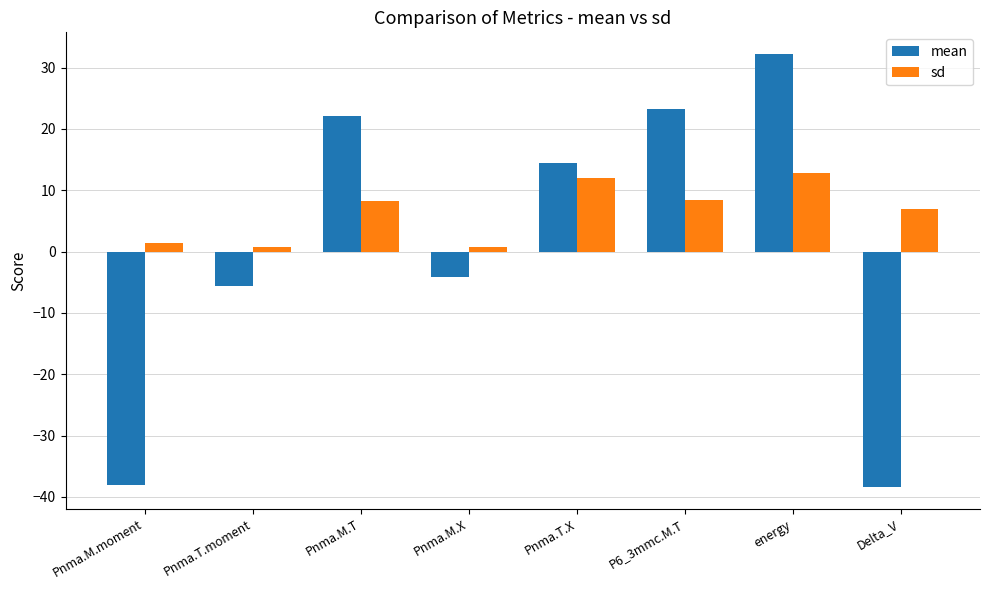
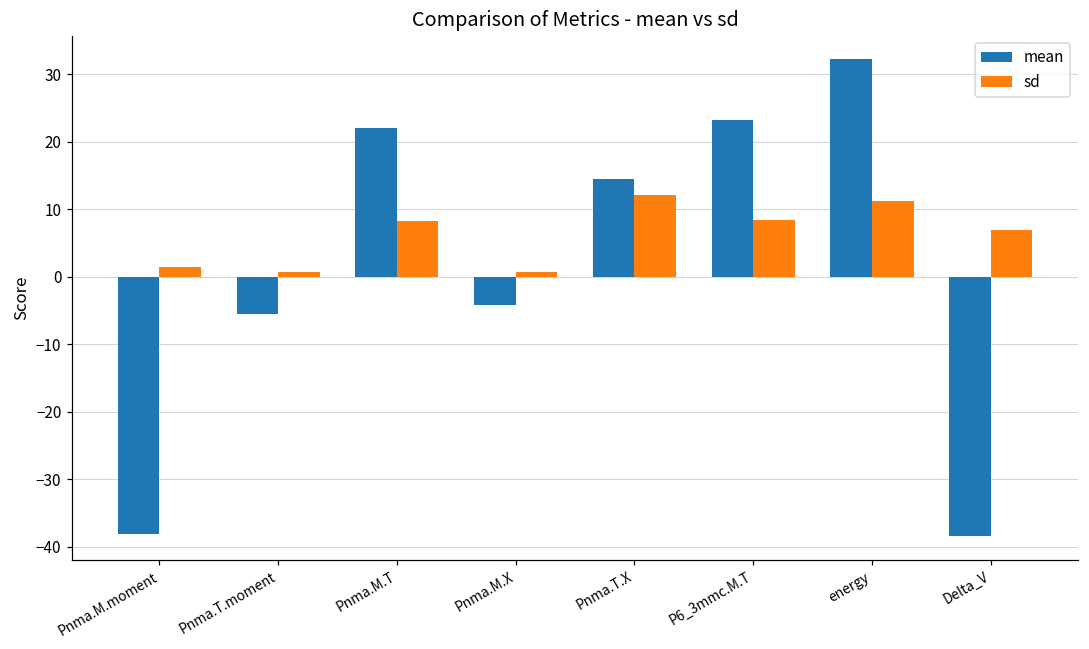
  {
    "mean": {
      "Pnma.M.moment": -38,
      "Pnma.T.moment": -6,
      "Pnma.M.T": 22,
      "Pnma.M.X": -4,
      "Pnma.T.X": 14,
      "P6_3mmc.M.T": 23,
      "energy": 32,
      "Delta_V": -38
    },
    "sd": {
      "Pnma.M.moment": 1,
      "Pnma.T.moment": 1,
      "Pnma.M.T": 8,
      "Pnma.M.X": 1,
      "Pnma.T.X": 12,
      "P6_3mmc.M.T": 8,
-     "energy": 13,
+     "energy": 11,
      "Delta_V": 7
    }
  }
